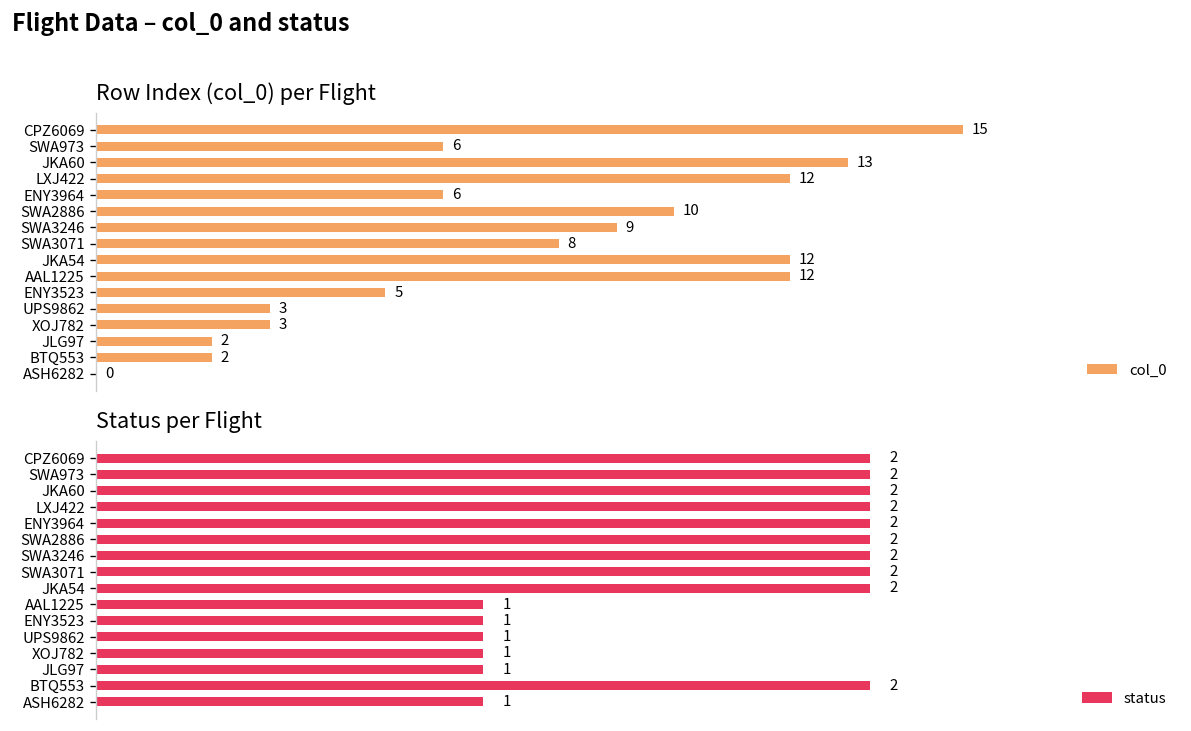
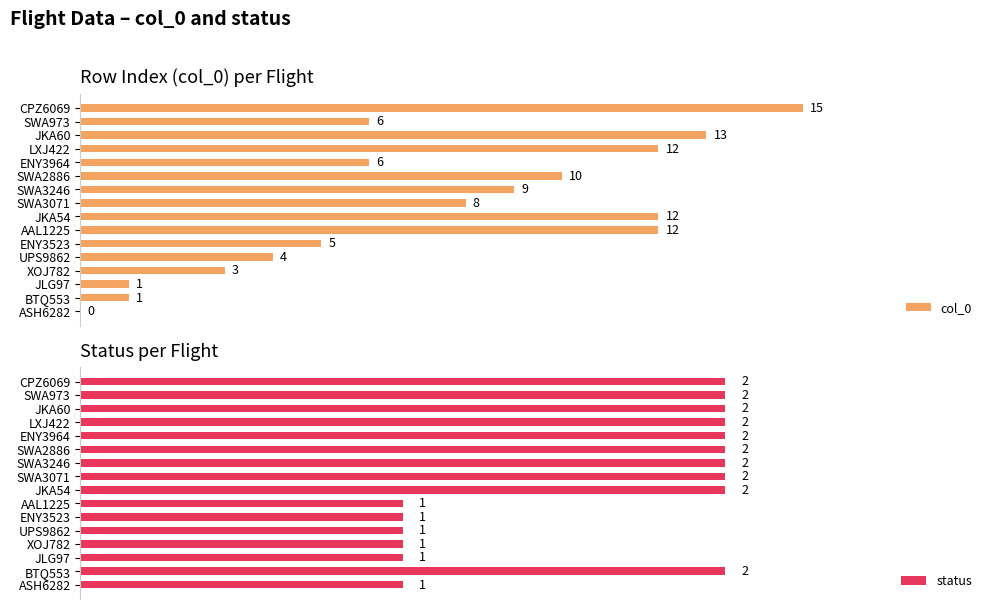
  {
    "Row Index (col_0) per Flight": {
      "CPZ6069": 15,
      "SWA973": 6,
      "JKA60": 13,
      "LXJ422": 12,
      "ENY3964": 6,
      "SWA2886": 10,
      "SWA3246": 9,
      "SWA3071": 8,
      "JKA54": 12,
      "AAL1225": 12,
      "ENY3523": 5,
-     "UPS9862": 3,
+     "UPS9862": 4,
      "XOJ782": 3,
-     "JLG97": 2,
-     "BTQ553": 2,
+     "JLG97": 1,
+     "BTQ553": 1,
      "ASH6282": 0
    },
    "Status per Flight": {
      "CPZ6069": 2,
      "SWA973": 2,
      "JKA60": 2,
      "LXJ422": 2,
      "ENY3964": 2,
      "SWA2886": 2,
      "SWA3246": 2,
      "SWA3071": 2,
      "JKA54": 2,
      "AAL1225": 1,
      "ENY3523": 1,
      "UPS9862": 1,
      "XOJ782": 1,
      "JLG97": 1,
      "BTQ553": 2,
      "ASH6282": 1
    }
  }
